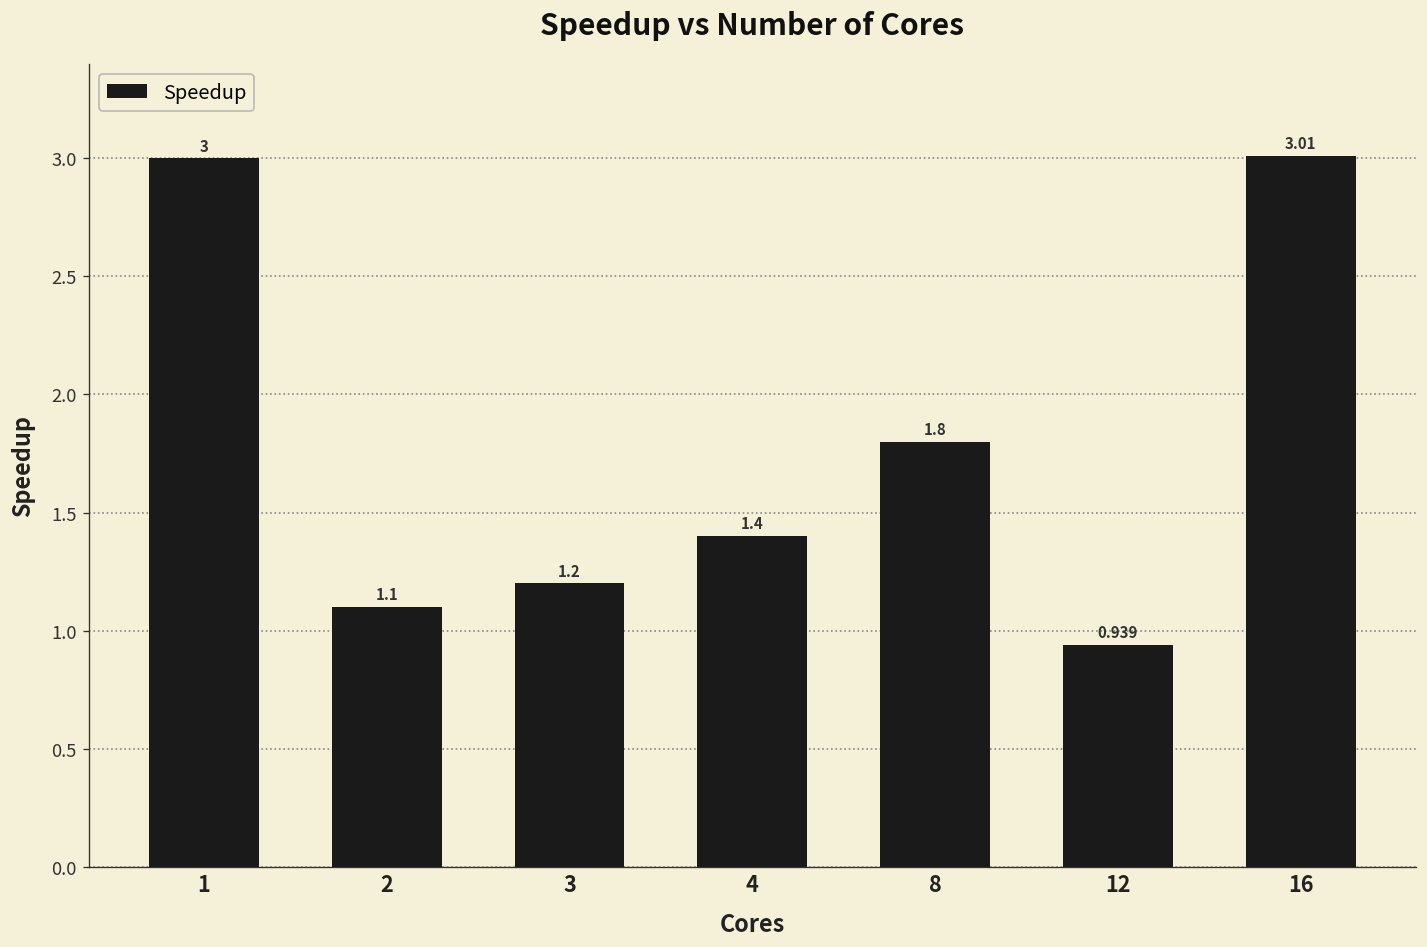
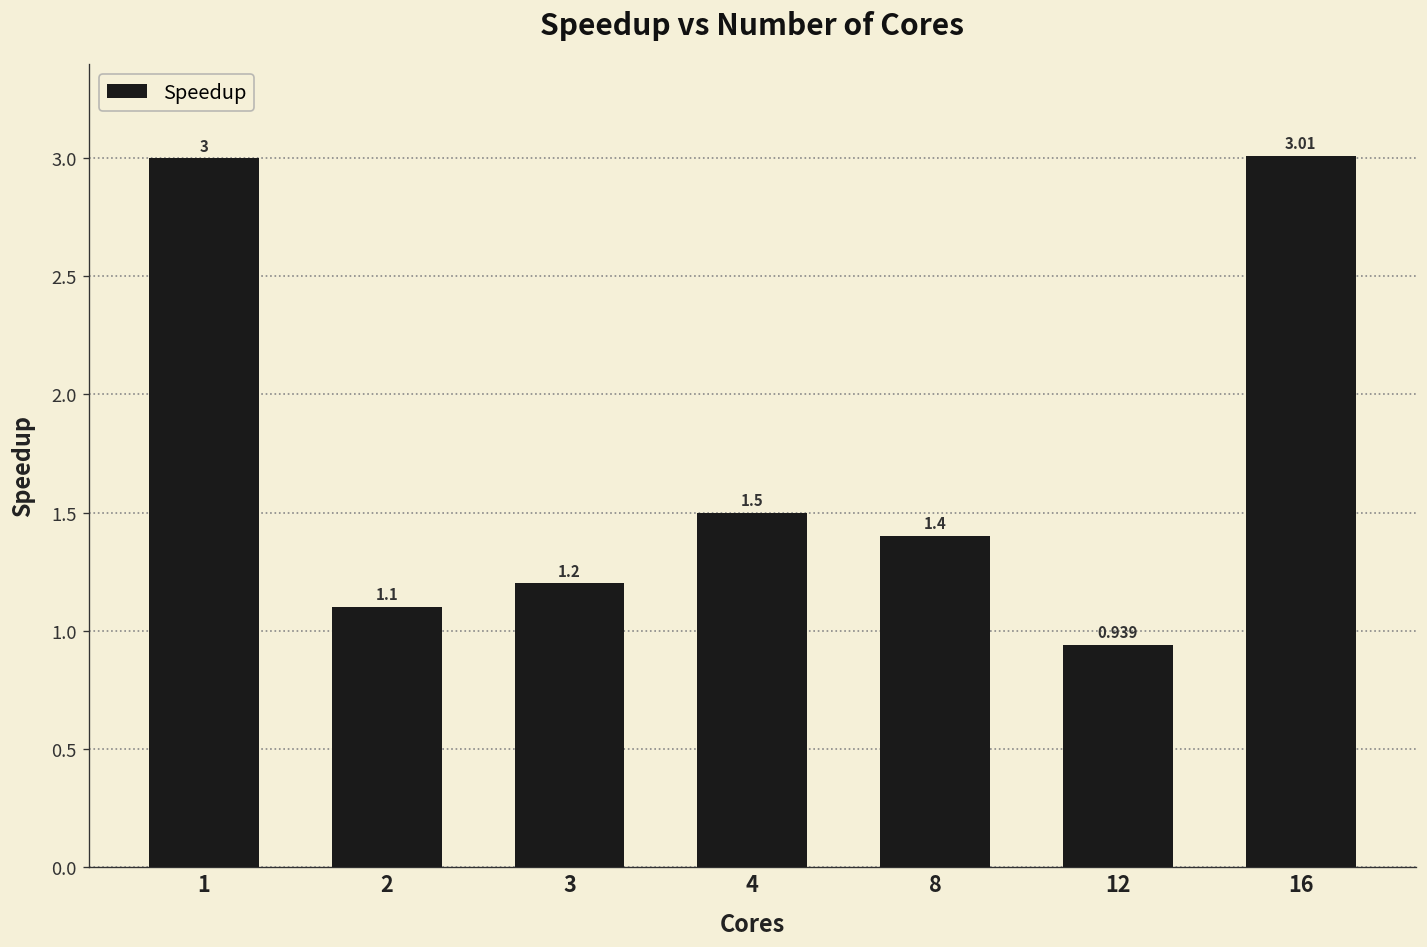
  {
    "1": 3,
    "2": 1.1,
    "3": 1.2,
-   "4": 1.4,
-   "8": 1.8,
+   "4": 1.5,
+   "8": 1.4,
    "12": 0.939,
    "16": 3.01
  }
